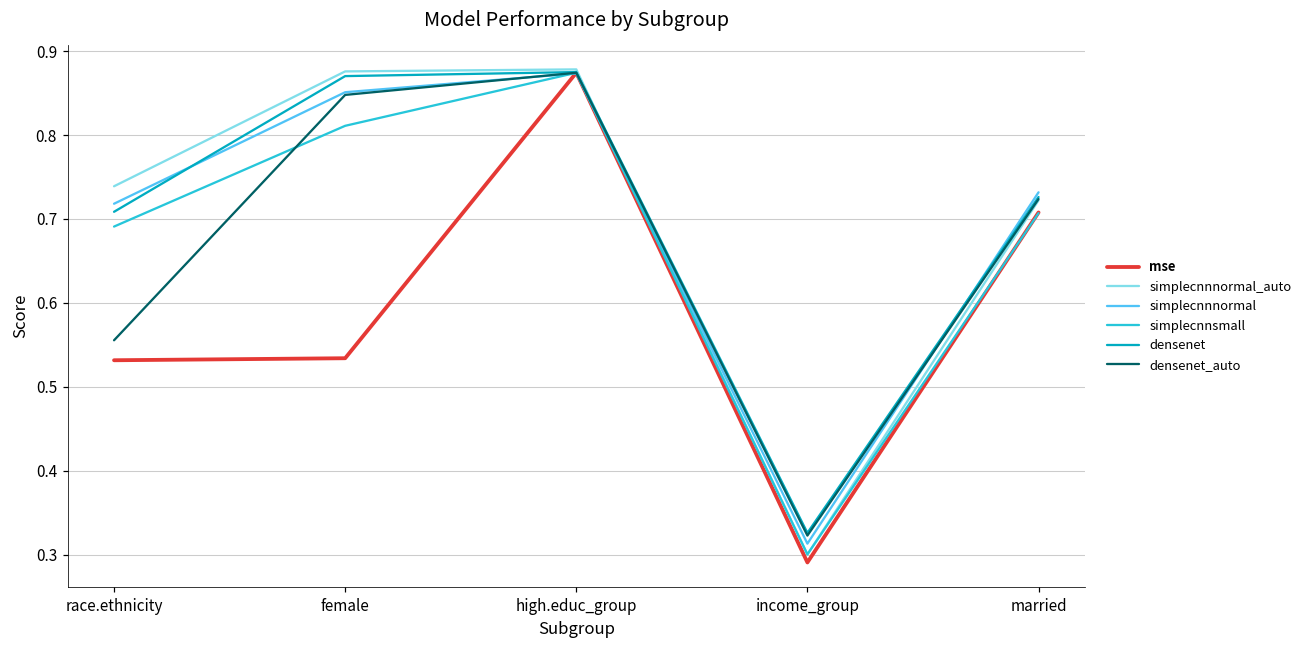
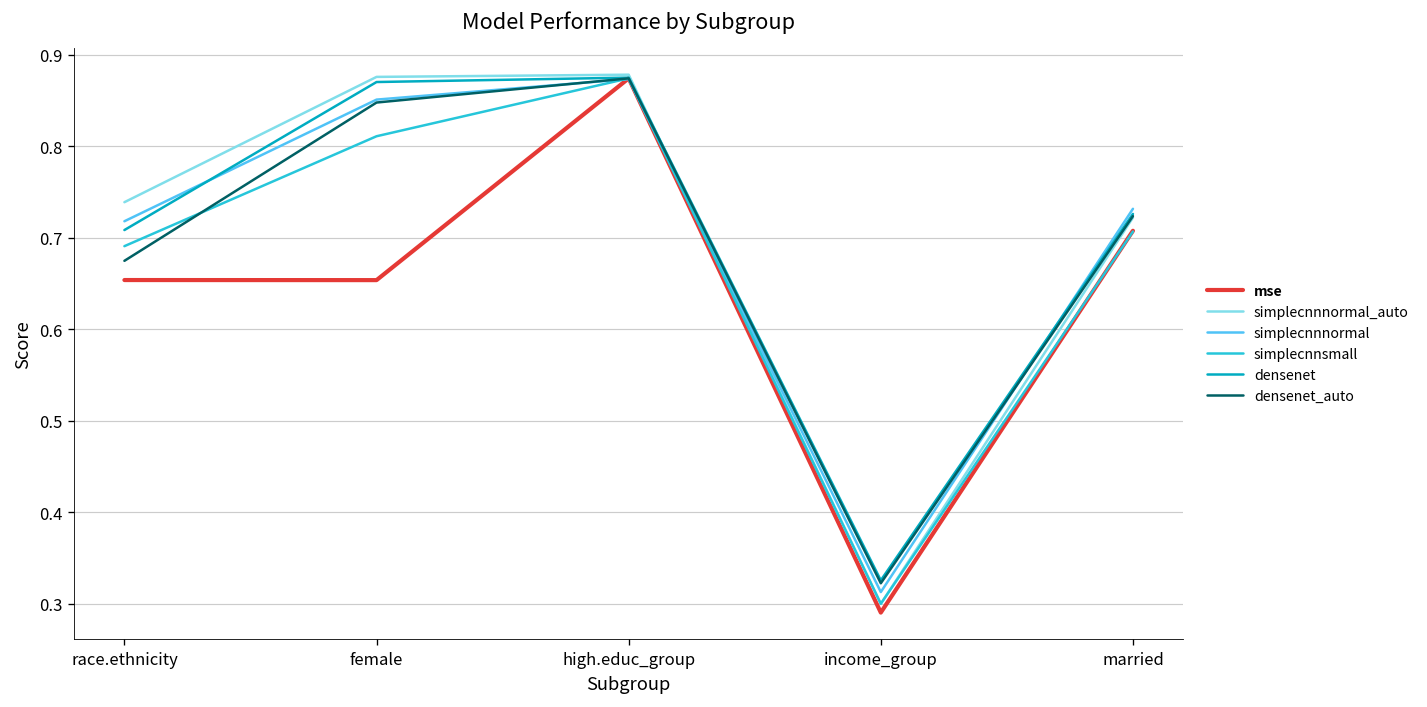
  {
    "mse": {
-     "race.ethnicity": 0.53,
-     "female": 0.53,
+     "race.ethnicity": 0.65,
+     "female": 0.65,
      "income_group": 0.29
    },
    "densenet_auto": {
-     "race.ethnicity": 0.56
+     "race.ethnicity": 0.67
    }
  }
